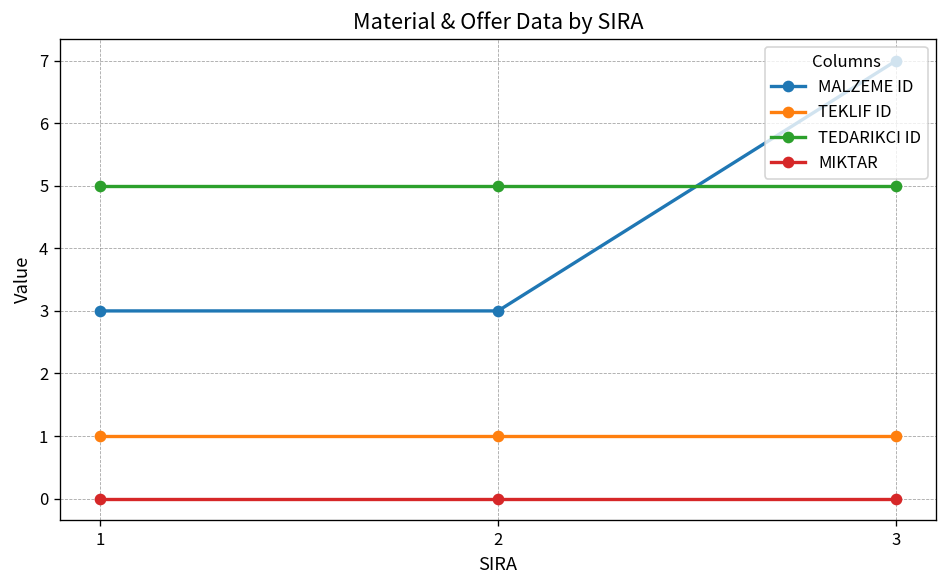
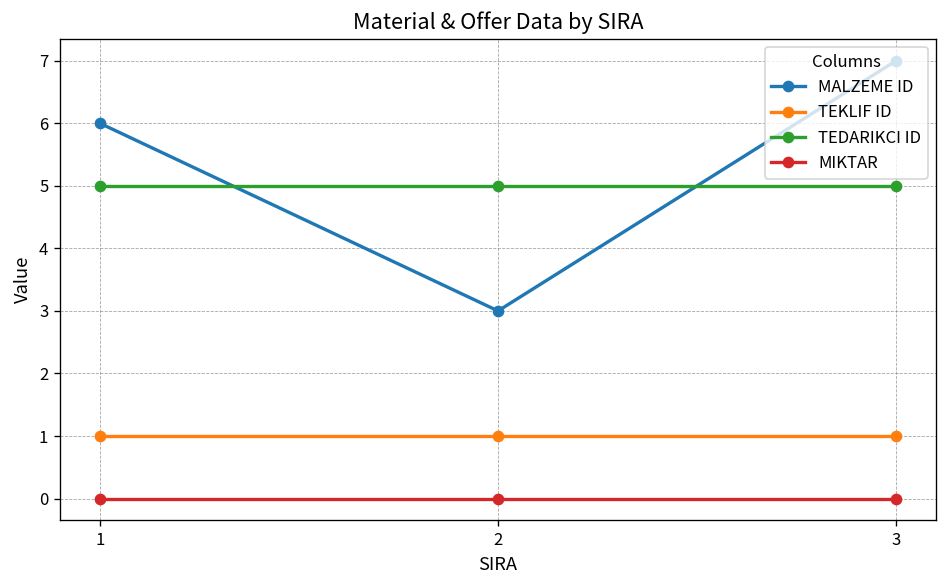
  {
    "MALZEME ID": {
-     "1": 3,
+     "1": 6,
      "2": 3
    },
    "TEKLIF ID": {
      "1": 1,
      "2": 1,
      "3": 1
    },
    "TEDARIKCI ID": {
      "1": 5,
      "2": 5,
      "3": 5
    },
    "MIKTAR": {
      "1": 0,
      "2": 0,
      "3": 0
    }
  }
